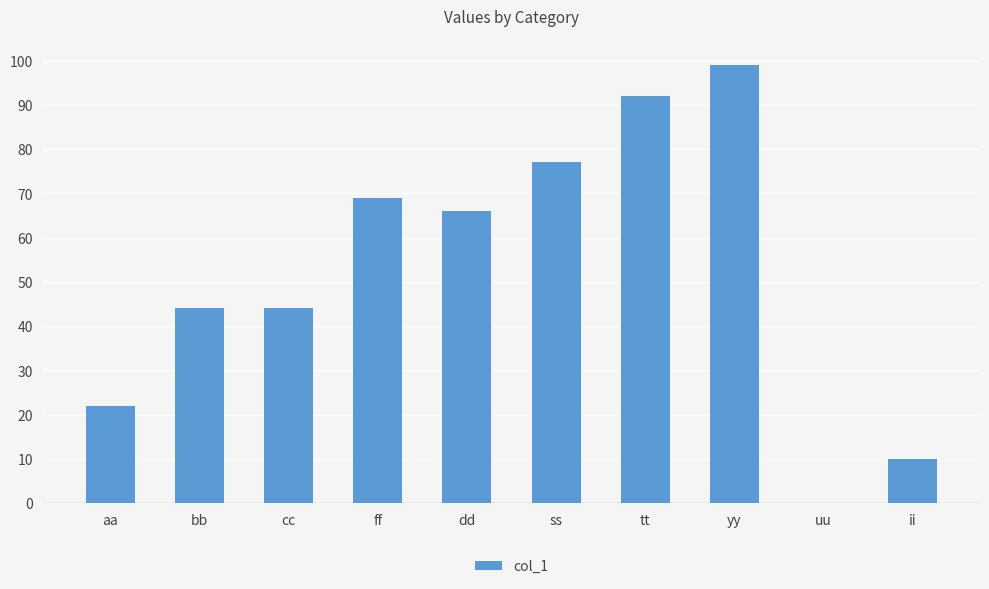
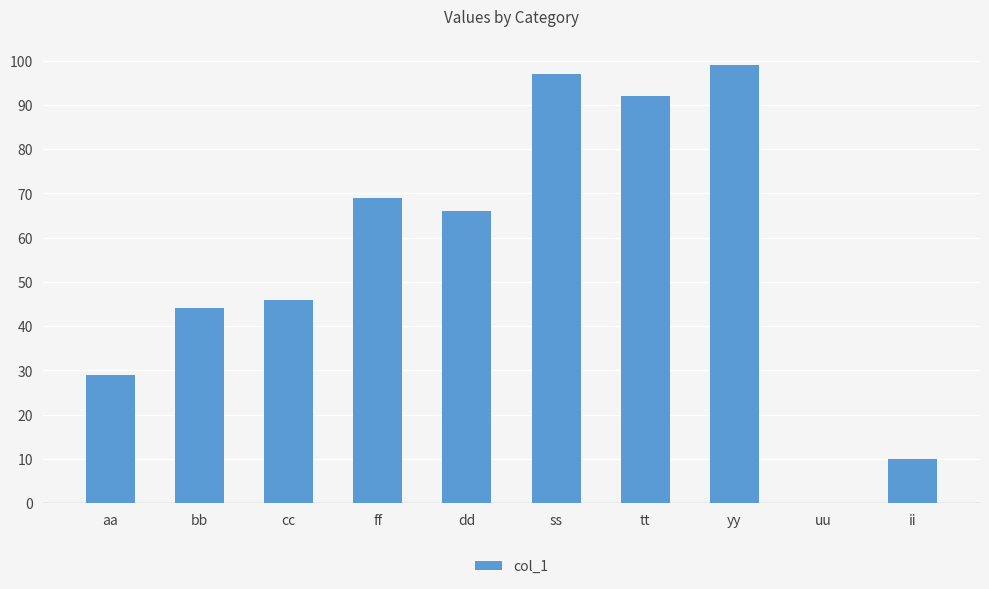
  {
-   "aa": 22,
+   "aa": 29,
    "bb": 44,
-   "cc": 44,
+   "cc": 46,
    "ff": 69,
    "dd": 66,
-   "ss": 77,
+   "ss": 97,
    "tt": 92,
    "yy": 99,
    "uu": 0,
    "ii": 10
  }
